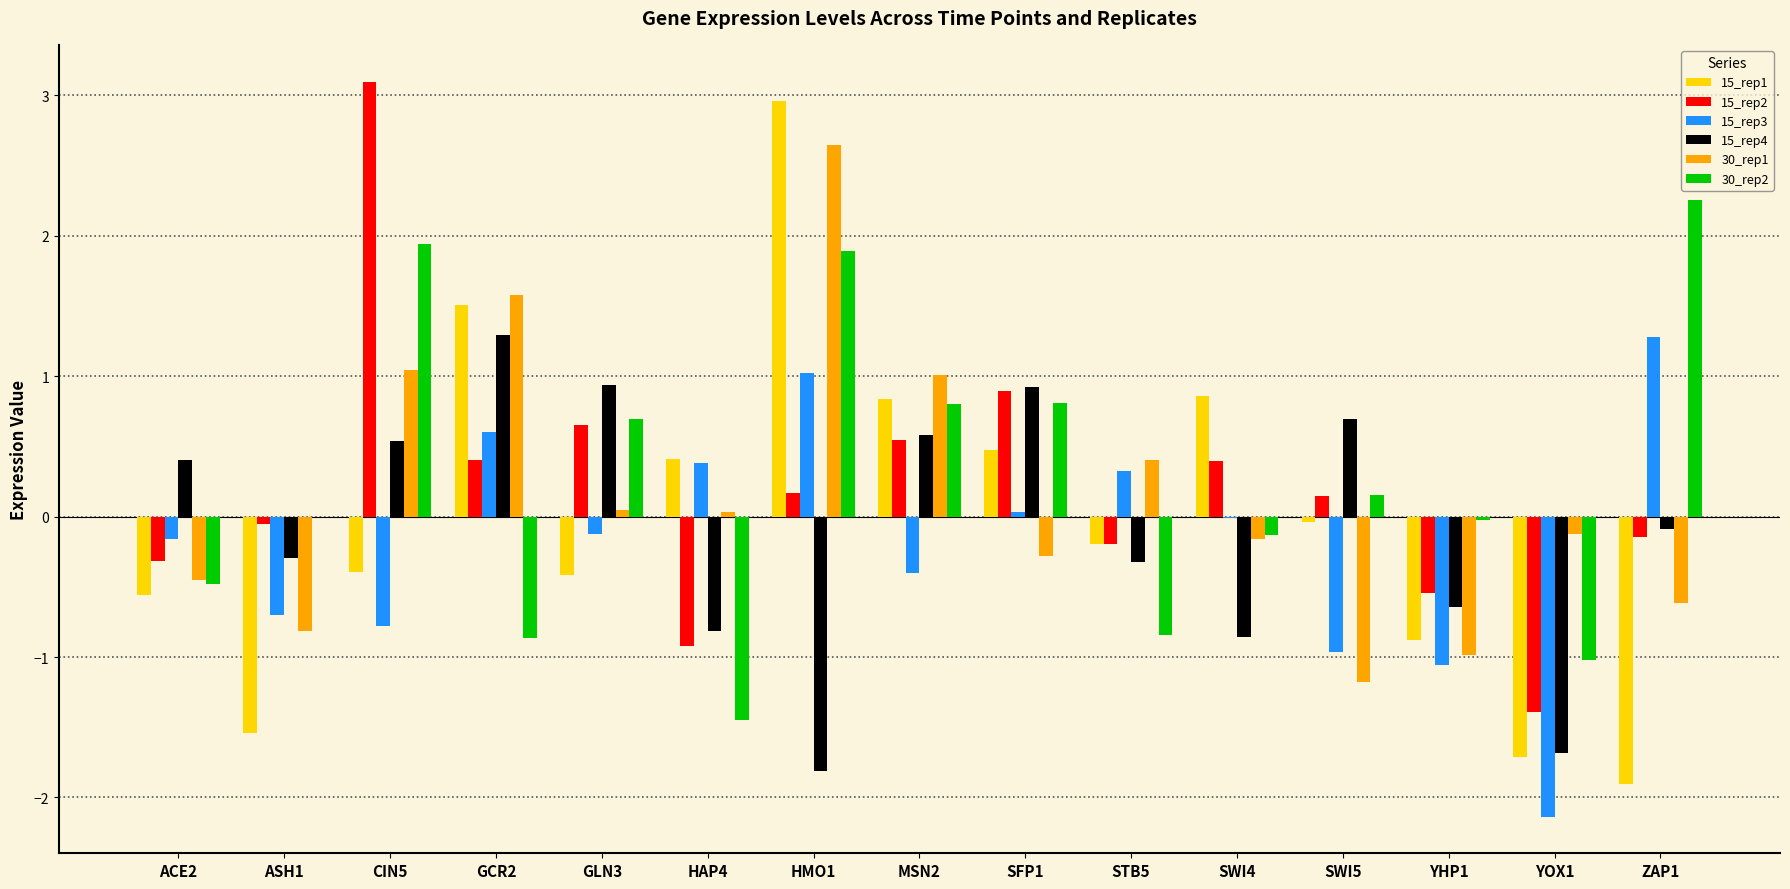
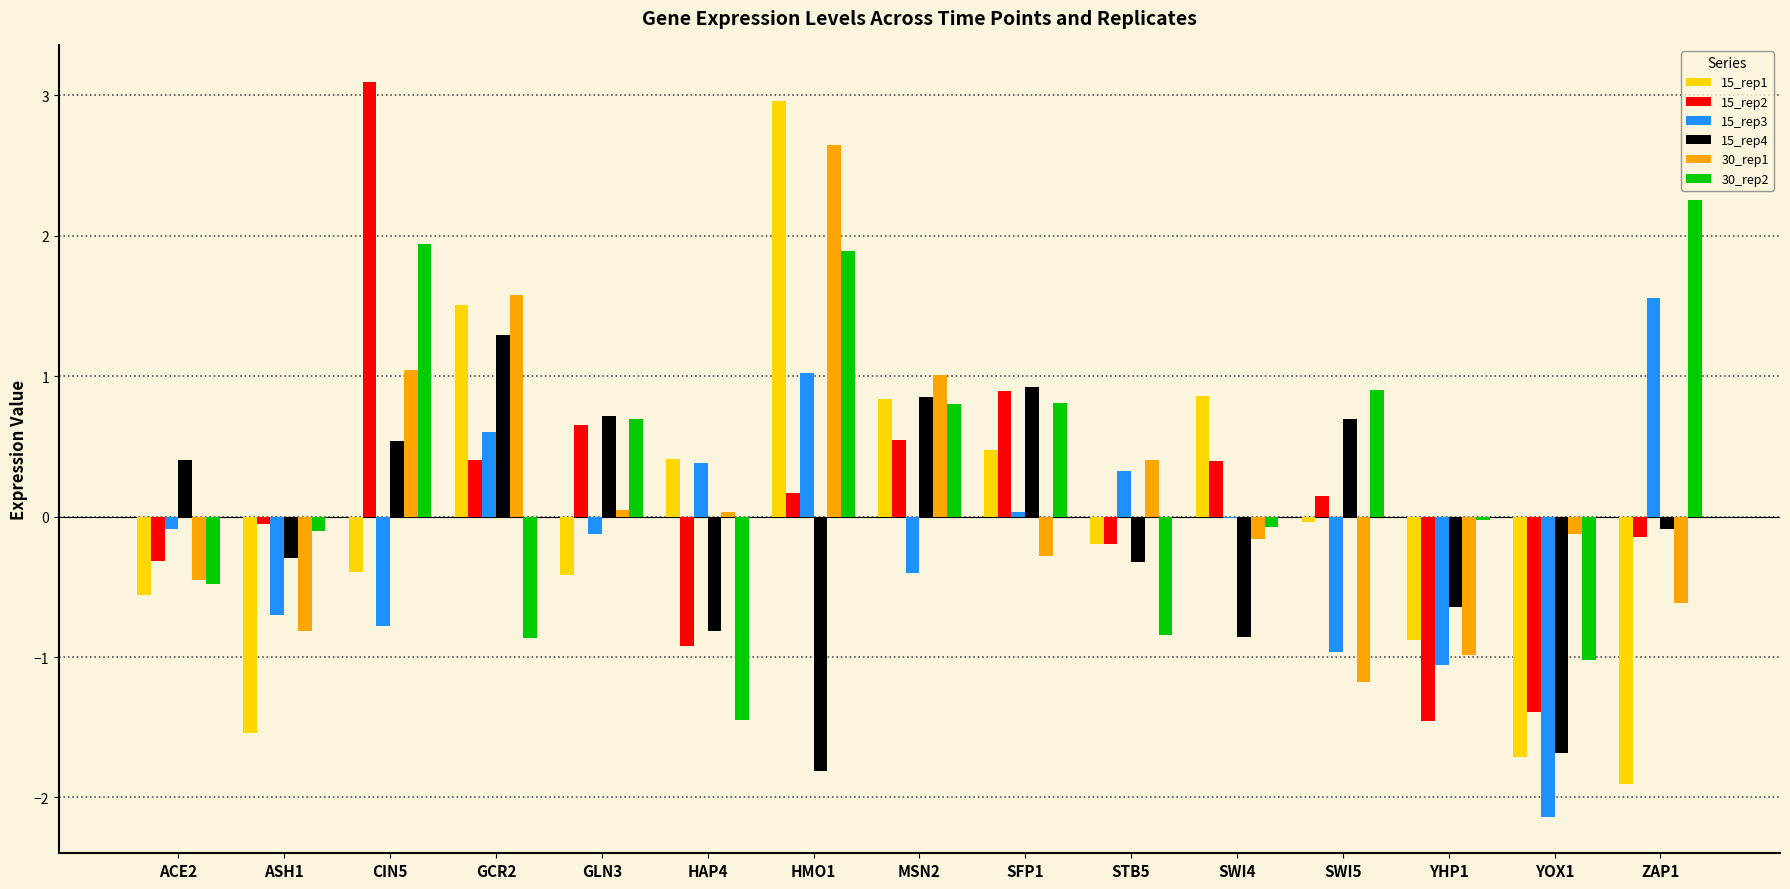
  {
    "15_rep2": {
      "ACE2": -0.31,
      "ASH1": -0.05,
      "CIN5": 3.10,
      "GCR2": 0.41,
      "GLN3": 0.65,
      "HAP4": -0.92,
      "HMO1": 0.17,
      "MSN2": 0.55,
      "SFP1": 0.89,
      "STB5": -0.20,
      "SWI4": 0.39,
      "SWI5": 0.15,
-     "YHP1": -0.54,
+     "YHP1": -1.46,
      "YOX1": -1.39,
      "ZAP1": -0.14
    },
    "15_rep3": {
-     "ACE2": -0.16,
+     "ACE2": -0.09,
      "ASH1": -0.70,
      "CIN5": -0.78,
      "GCR2": 0.60,
      "GLN3": -0.13,
      "HAP4": 0.38,
      "HMO1": 1.02,
      "MSN2": -0.40,
      "SFP1": 0.03,
      "STB5": 0.32,
      "SWI5": -0.96,
      "YHP1": -1.06,
      "YOX1": -2.14,
-     "ZAP1": 1.28
+     "ZAP1": 1.55
    },
    "15_rep4": {
      "ACE2": 0.40,
      "ASH1": -0.29,
      "CIN5": 0.54,
      "GCR2": 1.29,
-     "GLN3": 0.94,
+     "GLN3": 0.71,
      "HAP4": -0.82,
      "HMO1": -1.81,
-     "MSN2": 0.58,
+     "MSN2": 0.85,
      "SFP1": 0.93,
      "STB5": -0.33,
      "SWI4": -0.86,
      "SWI5": 0.69,
      "YHP1": -0.64,
      "YOX1": -1.68,
      "ZAP1": -0.08
    },
    "30_rep2": {
      "ACE2": -0.48,
-     "ASH1": 0.00,
+     "ASH1": -0.10,
      "CIN5": 1.94,
      "GCR2": -0.87,
      "GLN3": 0.69,
      "HAP4": -1.45,
      "HMO1": 1.89,
      "MSN2": 0.80,
      "SFP1": 0.81,
      "STB5": -0.84,
-     "SWI4": -0.13,
-     "SWI5": 0.16,
+     "SWI4": -0.07,
+     "SWI5": 0.90,
      "YHP1": -0.02,
      "YOX1": -1.02,
      "ZAP1": 2.25
    }
  }
